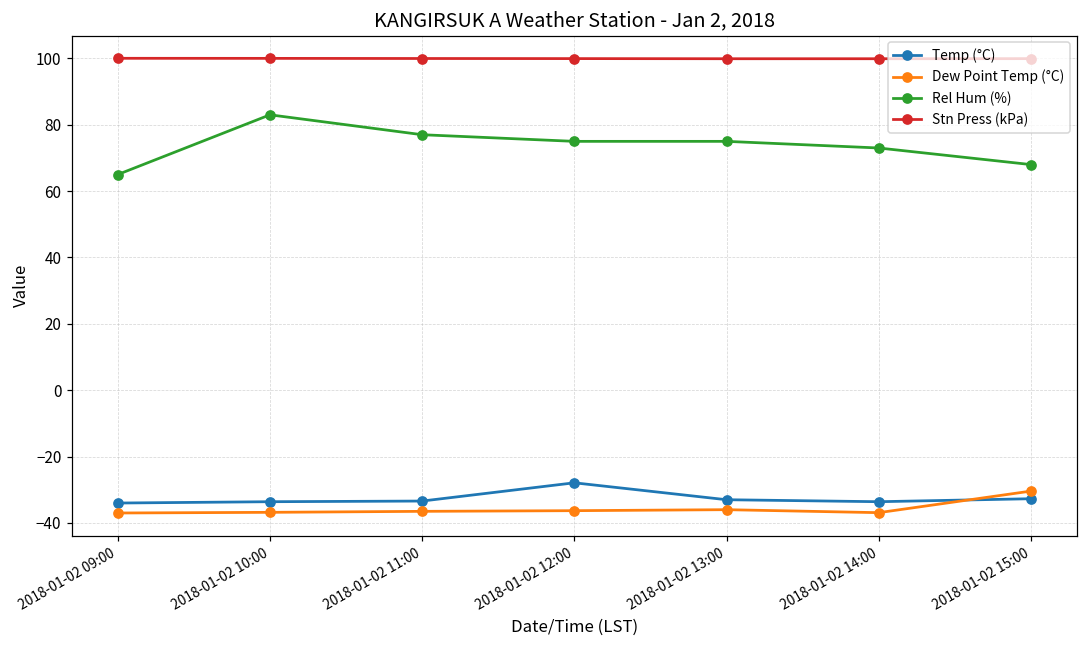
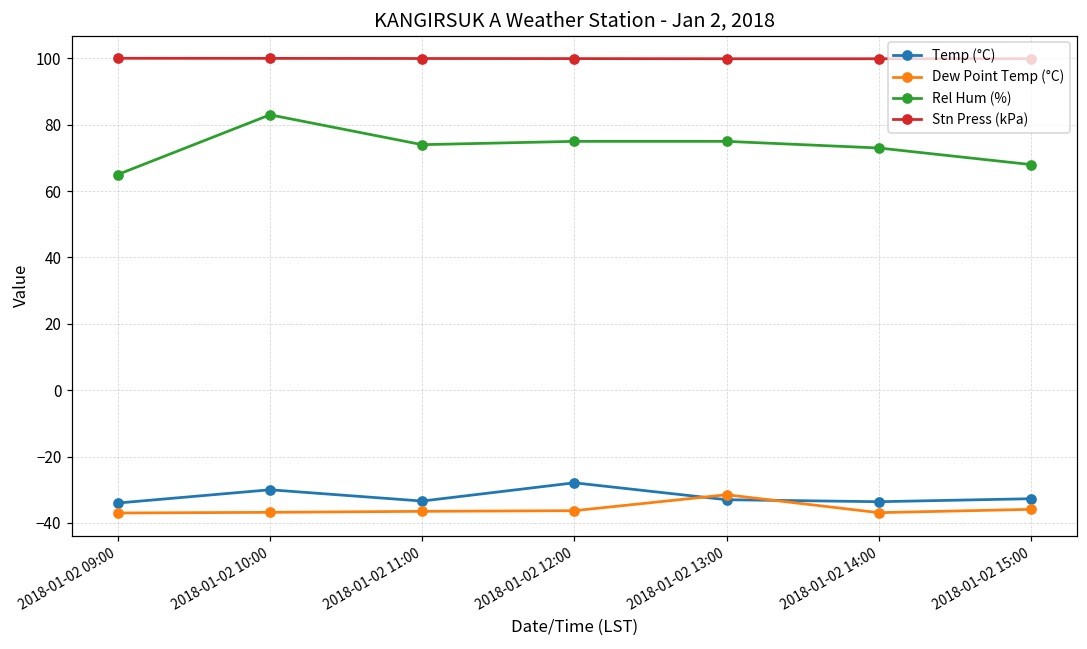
  {
    "Temp (°C)": {
      "2018-01-02 09:00": -34,
-     "2018-01-02 10:00": -34,
+     "2018-01-02 10:00": -30,
      "2018-01-02 11:00": -33,
      "2018-01-02 12:00": -28,
      "2018-01-02 13:00": -33,
      "2018-01-02 14:00": -34,
      "2018-01-02 15:00": -33
    },
    "Dew Point Temp (°C)": {
      "2018-01-02 09:00": -37,
      "2018-01-02 10:00": -37,
      "2018-01-02 11:00": -37,
      "2018-01-02 12:00": -36,
-     "2018-01-02 13:00": -36,
+     "2018-01-02 13:00": -32,
      "2018-01-02 14:00": -37,
-     "2018-01-02 15:00": -30
+     "2018-01-02 15:00": -36
    },
    "Rel Hum (%)": {
      "2018-01-02 09:00": 65,
      "2018-01-02 10:00": 83,
-     "2018-01-02 11:00": 77,
+     "2018-01-02 11:00": 74,
      "2018-01-02 12:00": 75,
      "2018-01-02 13:00": 75,
      "2018-01-02 14:00": 73,
      "2018-01-02 15:00": 68
    },
    "Stn Press (kPa)": {
      "2018-01-02 09:00": 100,
      "2018-01-02 10:00": 100,
      "2018-01-02 11:00": 100,
      "2018-01-02 12:00": 100,
      "2018-01-02 13:00": 100,
      "2018-01-02 14:00": 100
    }
  }
